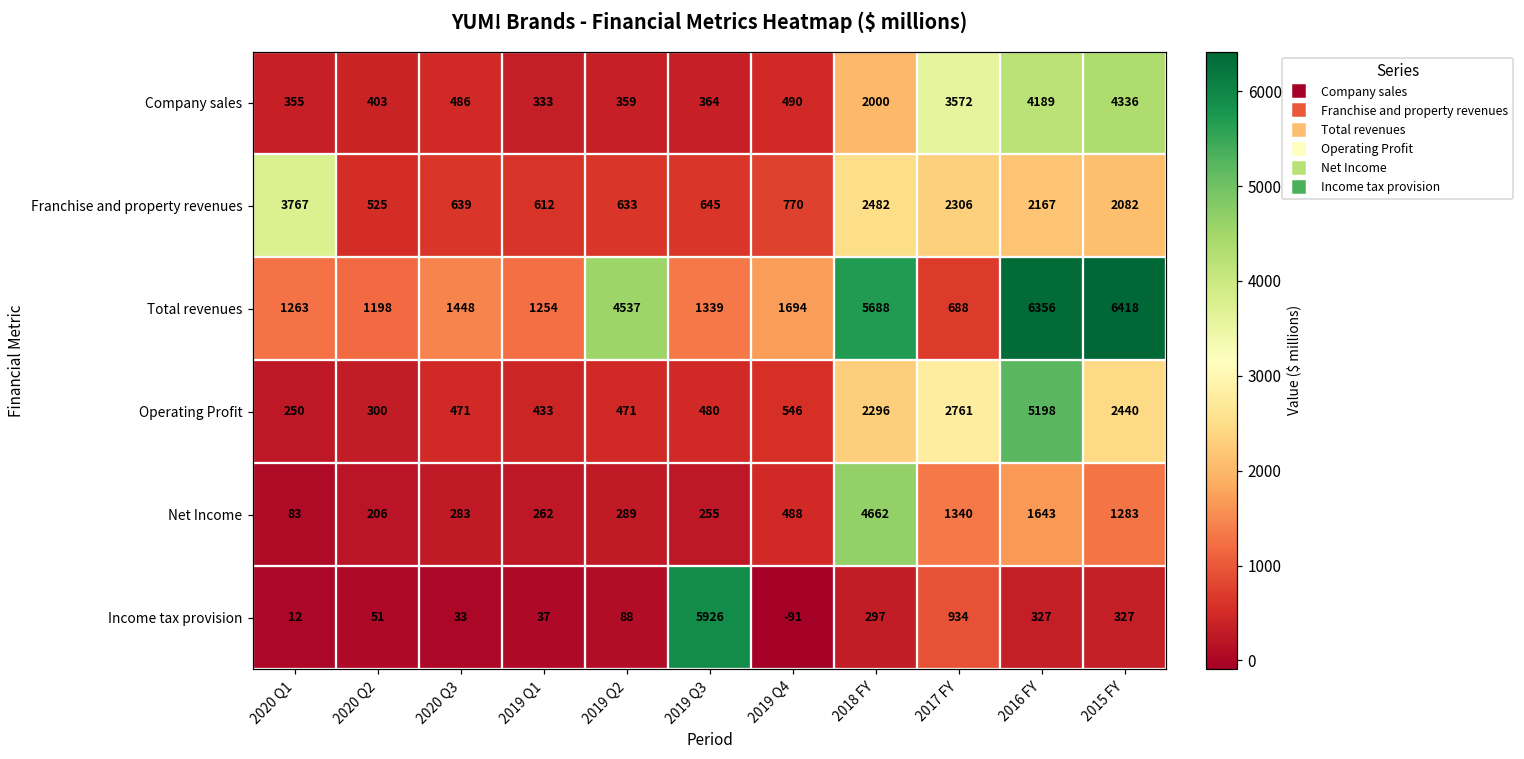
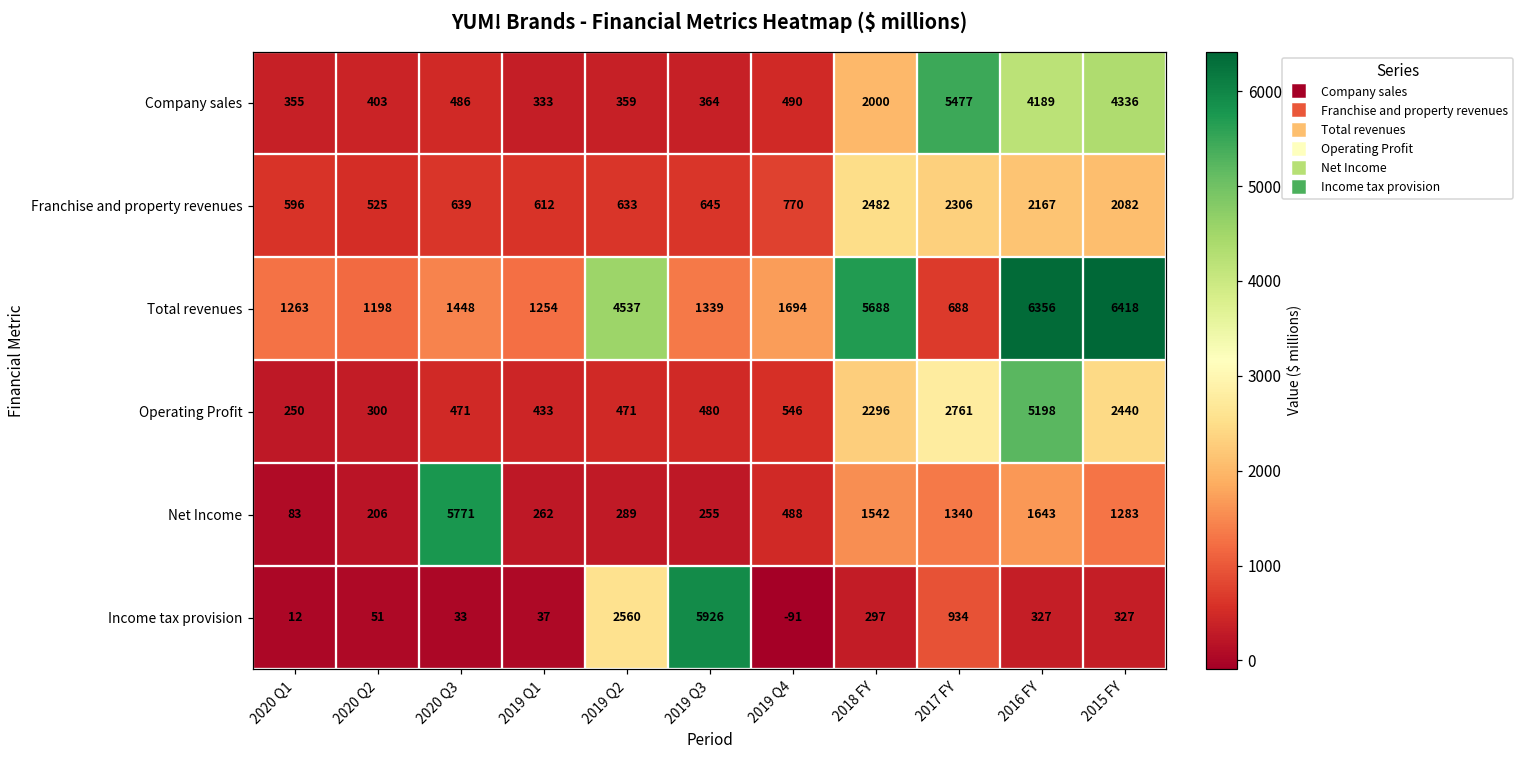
  {
    "Company sales": {
      "2020 Q1": 355,
      "2020 Q2": 403,
      "2020 Q3": 486,
      "2019 Q1": 333,
      "2019 Q2": 359,
      "2019 Q3": 364,
      "2019 Q4": 490,
      "2018 FY": 2000,
-     "2017 FY": 3572,
+     "2017 FY": 5477,
      "2016 FY": 4189,
      "2015 FY": 4336
    },
    "Franchise and property revenues": {
-     "2020 Q1": 3767,
+     "2020 Q1": 596,
      "2020 Q2": 525,
      "2020 Q3": 639,
      "2019 Q1": 612,
      "2019 Q2": 633,
      "2019 Q3": 645,
      "2019 Q4": 770,
      "2018 FY": 2482,
      "2017 FY": 2306,
      "2016 FY": 2167,
      "2015 FY": 2082
    },
    "Total revenues": {
      "2020 Q1": 1263,
      "2020 Q2": 1198,
      "2020 Q3": 1448,
      "2019 Q1": 1254,
      "2019 Q2": 4537,
      "2019 Q3": 1339,
      "2019 Q4": 1694,
      "2018 FY": 5688,
      "2017 FY": 688,
      "2016 FY": 6356,
      "2015 FY": 6418
    },
    "Operating Profit": {
      "2020 Q1": 250,
      "2020 Q2": 300,
      "2020 Q3": 471,
      "2019 Q1": 433,
      "2019 Q2": 471,
      "2019 Q3": 480,
      "2019 Q4": 546,
      "2018 FY": 2296,
      "2017 FY": 2761,
      "2016 FY": 5198,
      "2015 FY": 2440
    },
    "Net Income": {
      "2020 Q1": 83,
      "2020 Q2": 206,
-     "2020 Q3": 283,
+     "2020 Q3": 5771,
      "2019 Q1": 262,
      "2019 Q2": 289,
      "2019 Q3": 255,
      "2019 Q4": 488,
-     "2018 FY": 4662,
+     "2018 FY": 1542,
      "2017 FY": 1340,
      "2016 FY": 1643,
      "2015 FY": 1283
    },
    "Income tax provision": {
      "2020 Q1": 12,
      "2020 Q2": 51,
      "2020 Q3": 33,
      "2019 Q1": 37,
-     "2019 Q2": 88,
+     "2019 Q2": 2560,
      "2019 Q3": 5926,
      "2019 Q4": -91,
      "2018 FY": 297,
      "2017 FY": 934,
      "2016 FY": 327,
      "2015 FY": 327
    }
  }
